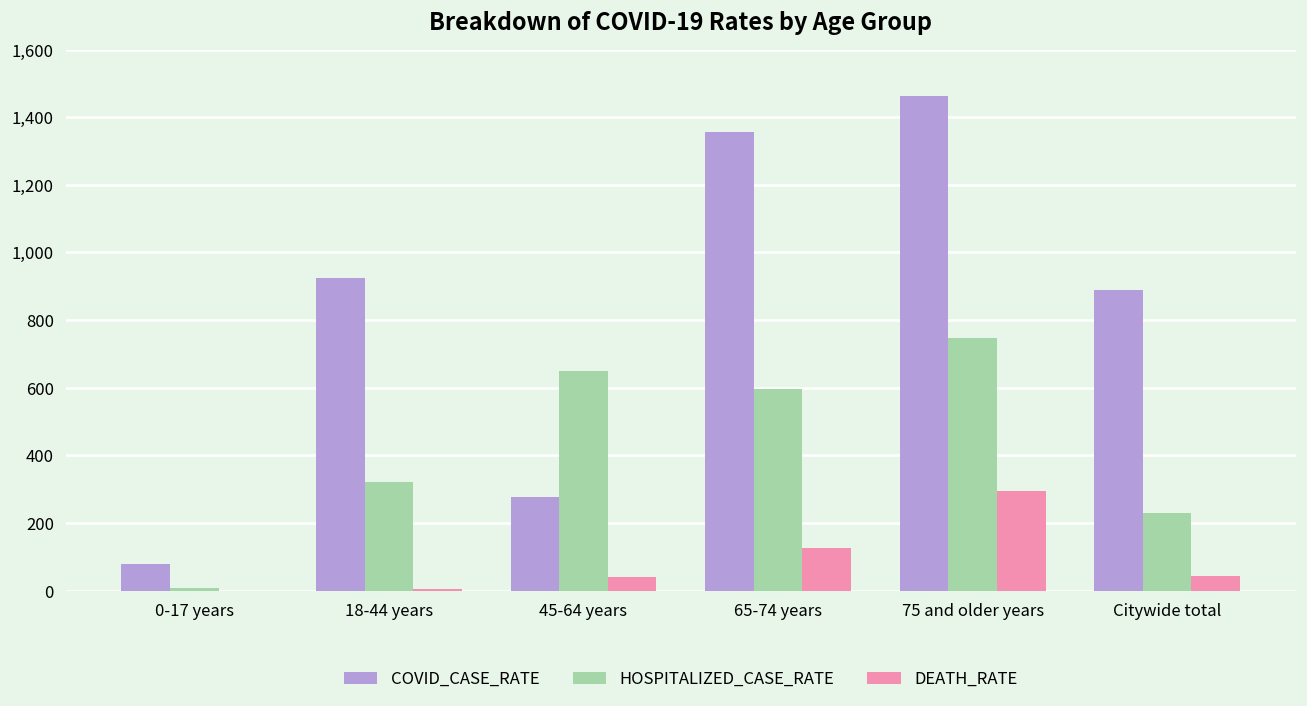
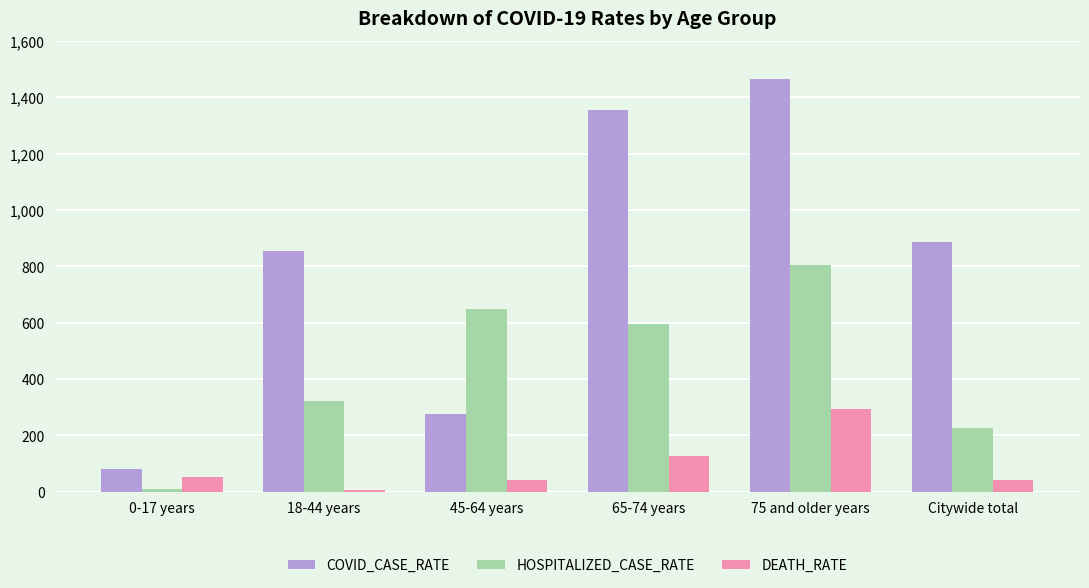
  {
    "COVID_CASE_RATE": {
      "0-17 years": "80",
-     "18-44 years": "920",
+     "18-44 years": "860",
      "45-64 years": "280",
      "65-74 years": "1,350",
      "75 and older years": "1,460",
      "Citywide total": "890"
    },
    "HOSPITALIZED_CASE_RATE": {
      "18-44 years": "320",
      "45-64 years": "650",
      "65-74 years": "600",
-     "75 and older years": "750",
+     "75 and older years": "800",
      "Citywide total": "230"
    },
    "DEATH_RATE": {
-     "0-17 years": "0",
+     "0-17 years": "50",
      "45-64 years": "40",
      "65-74 years": "130",
      "75 and older years": "290",
      "Citywide total": "40"
    }
  }
